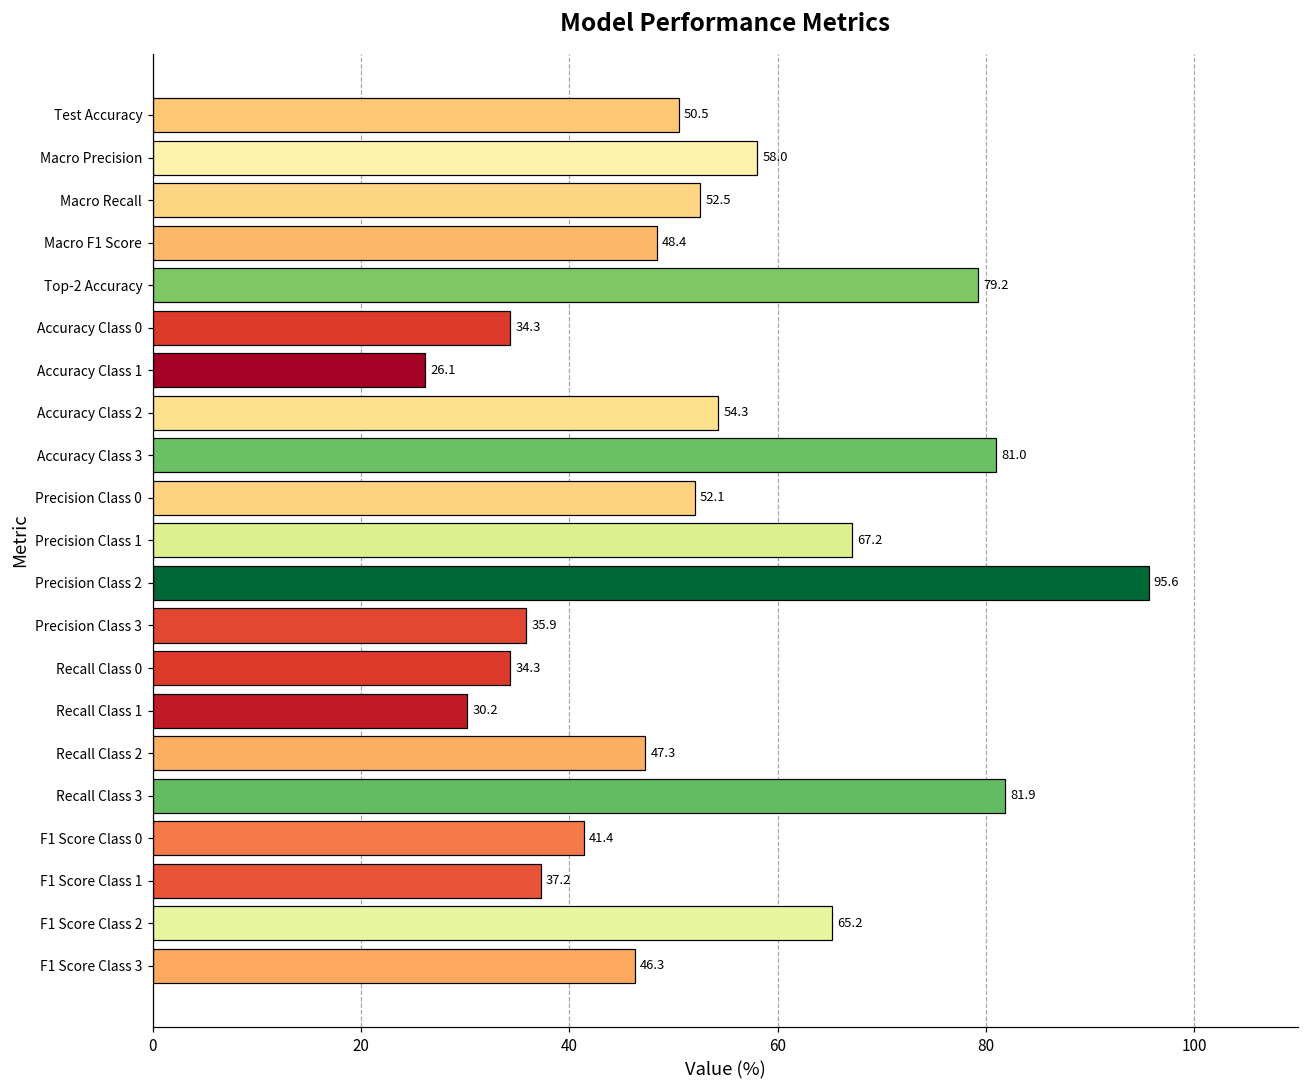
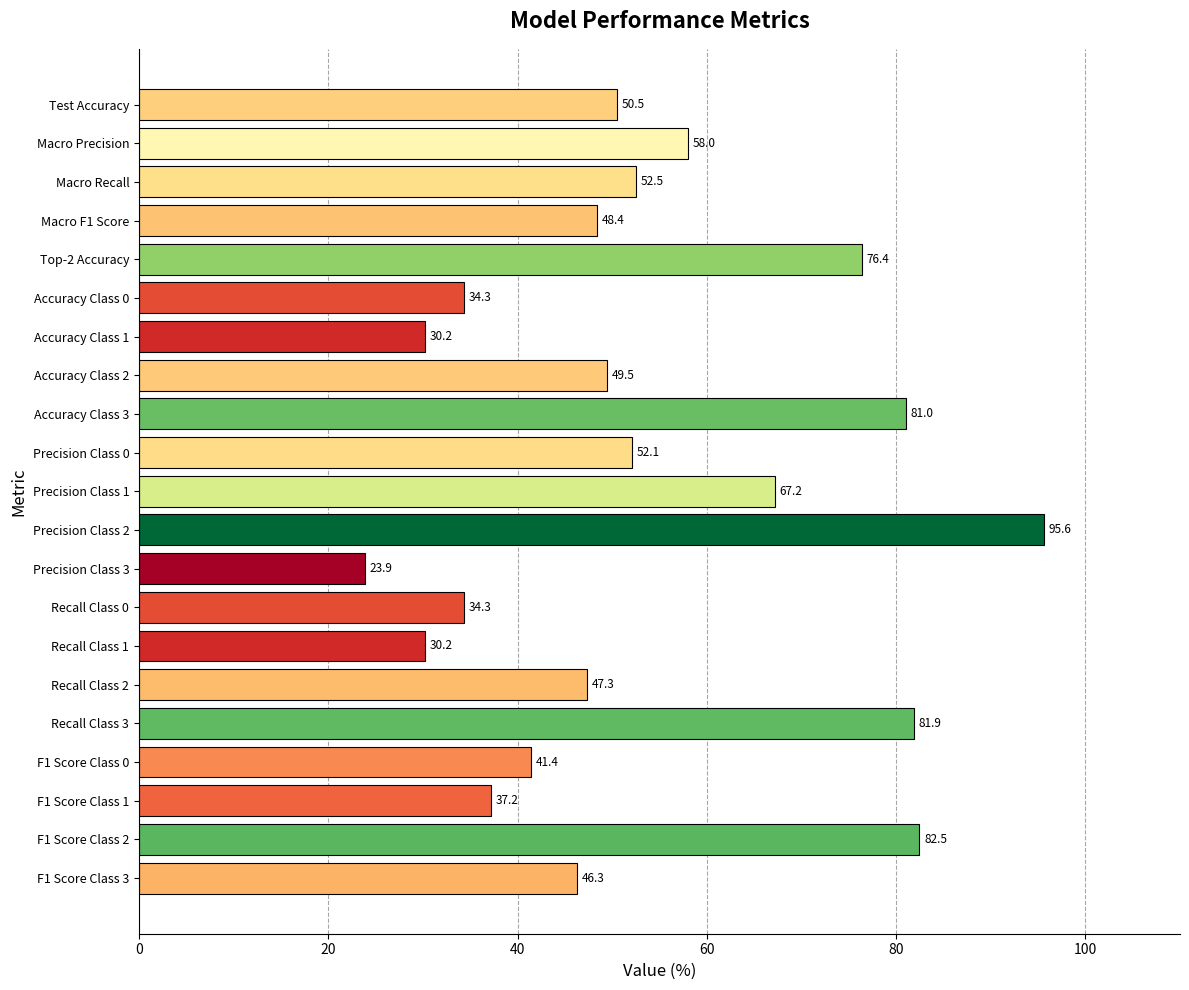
  {
    "Test Accuracy": 50.5,
    "Macro Precision": 58.0,
    "Macro Recall": 52.5,
    "Macro F1 Score": 48.4,
-   "Top-2 Accuracy": 79.2,
+   "Top-2 Accuracy": 76.4,
    "Accuracy Class 0": 34.3,
-   "Accuracy Class 1": 26.1,
-   "Accuracy Class 2": 54.3,
+   "Accuracy Class 1": 30.2,
+   "Accuracy Class 2": 49.5,
    "Accuracy Class 3": 81.0,
    "Precision Class 0": 52.1,
    "Precision Class 1": 67.2,
    "Precision Class 2": 95.6,
-   "Precision Class 3": 35.9,
+   "Precision Class 3": 23.9,
    "Recall Class 0": 34.3,
    "Recall Class 1": 30.2,
    "Recall Class 2": 47.3,
    "Recall Class 3": 81.9,
    "F1 Score Class 0": 41.4,
    "F1 Score Class 1": 37.2,
-   "F1 Score Class 2": 65.2,
+   "F1 Score Class 2": 82.5,
    "F1 Score Class 3": 46.3
  }
